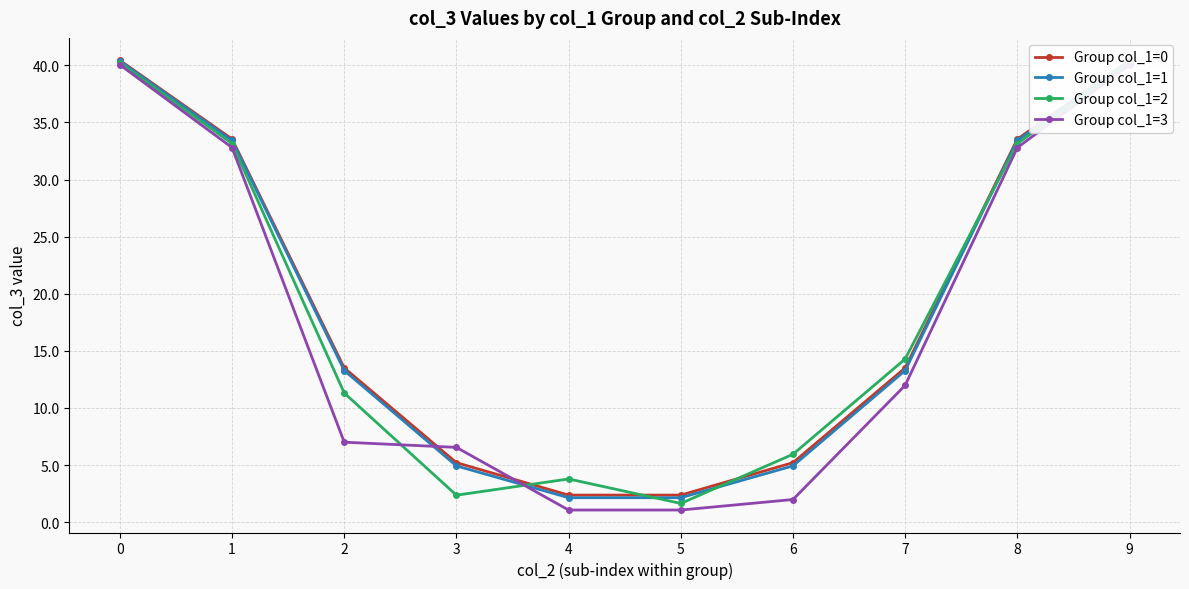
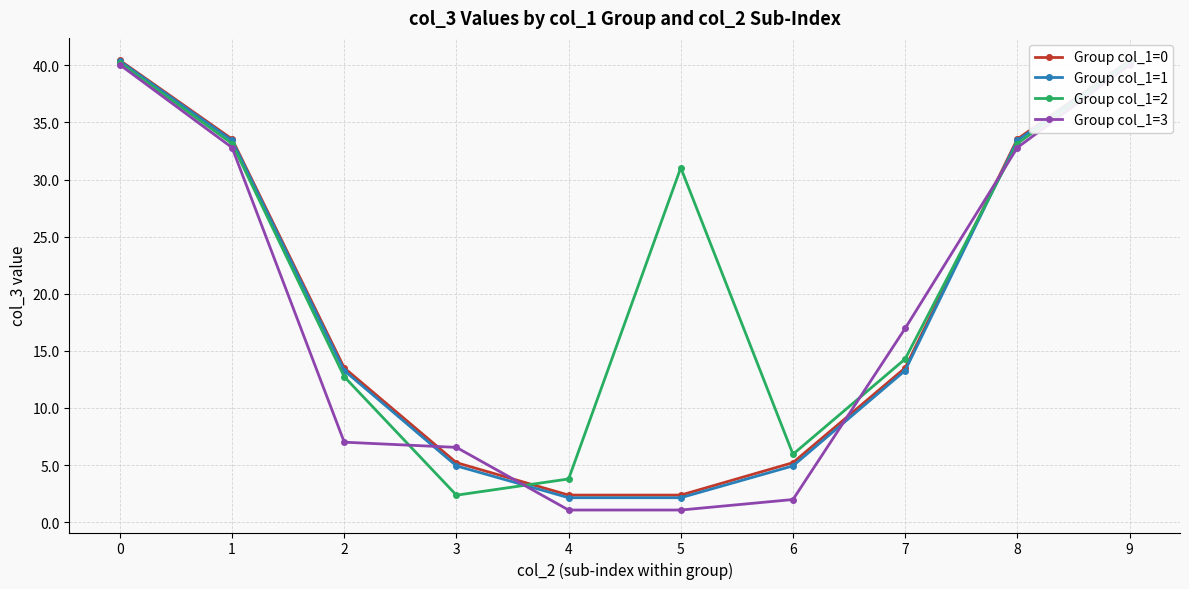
  {
    "Group col_1=0": {
      "2": 13.5,
      "3": 5.2,
      "4": 2.4,
      "5": 2.4,
      "6": 5.2,
      "7": 13.5
    },
    "Group col_1=1": {
      "2": 13.3,
      "3": 4.9,
      "4": 2.1,
      "5": 2.1,
      "6": 4.9,
      "7": 13.3
    },
    "Group col_1=2": {
      "1": 33.1,
-     "2": 11.3,
+     "2": 12.7,
      "3": 2.4,
      "4": 3.8,
-     "5": 1.6,
+     "5": 31.0,
      "6": 5.9,
      "7": 14.3,
      "8": 33.1
    },
    "Group col_1=3": {
      "1": 32.8,
      "2": 7.0,
      "3": 6.5,
      "4": 1.1,
      "5": 1.1,
      "6": 2.0,
-     "7": 12.0,
+     "7": 17.0,
      "8": 32.8
    }
  }
